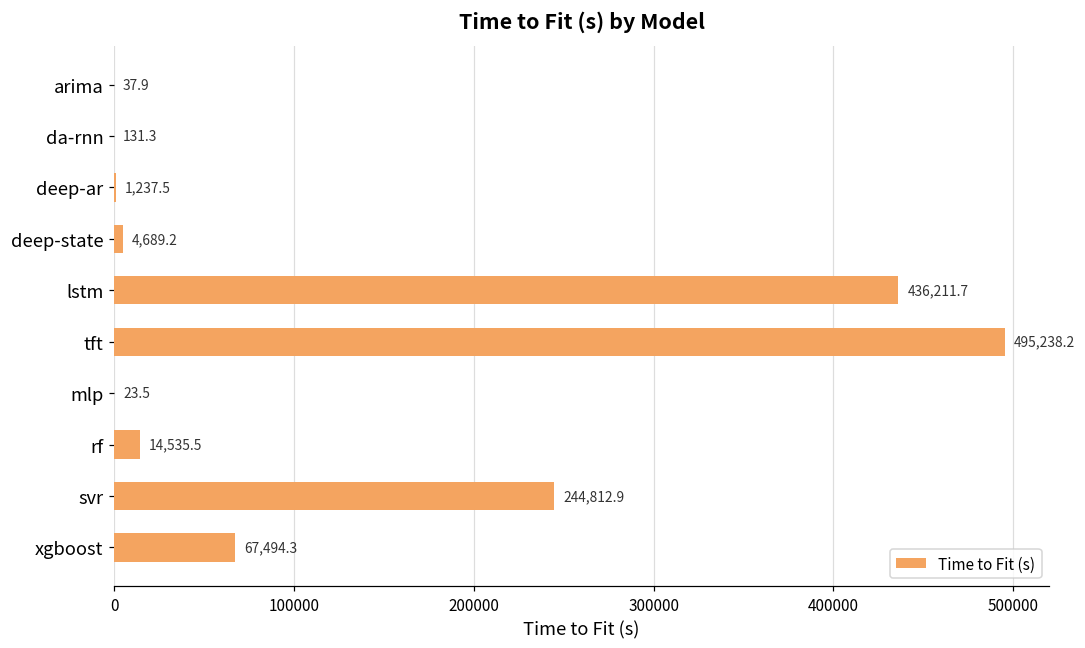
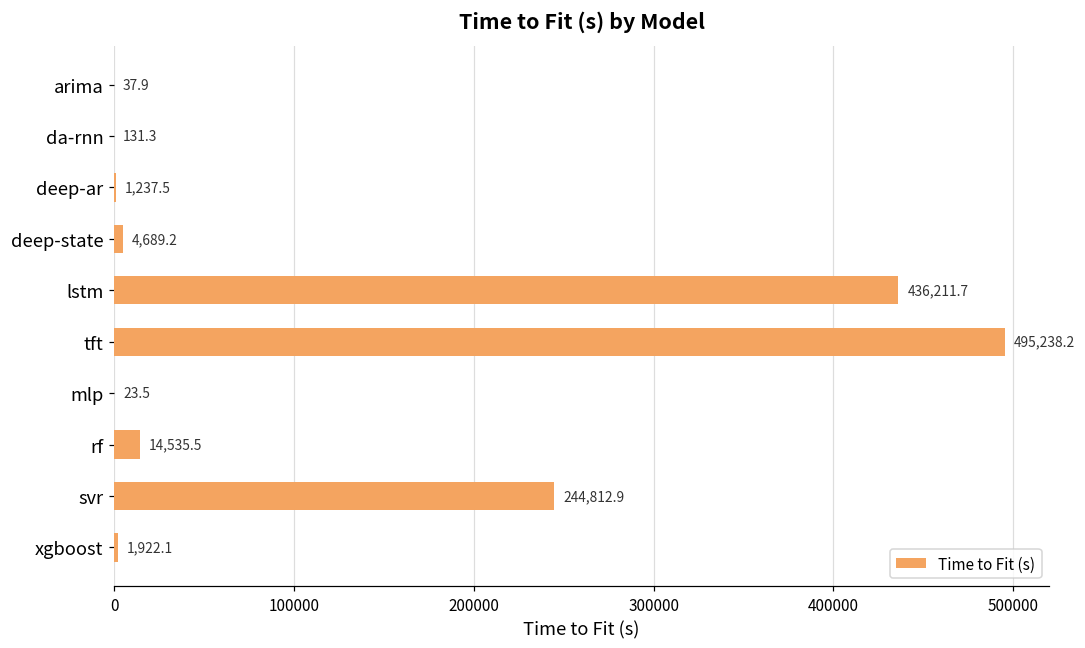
  {
    "arima": "37.9",
    "da-rnn": "131.3",
    "deep-ar": "1,237.5",
    "deep-state": "4,689.2",
    "lstm": "436,211.7",
    "tft": "495,238.2",
    "mlp": "23.5",
    "rf": "14,535.5",
    "svr": "244,812.9",
-   "xgboost": "67,494.3"
+   "xgboost": "1,922.1"
  }
